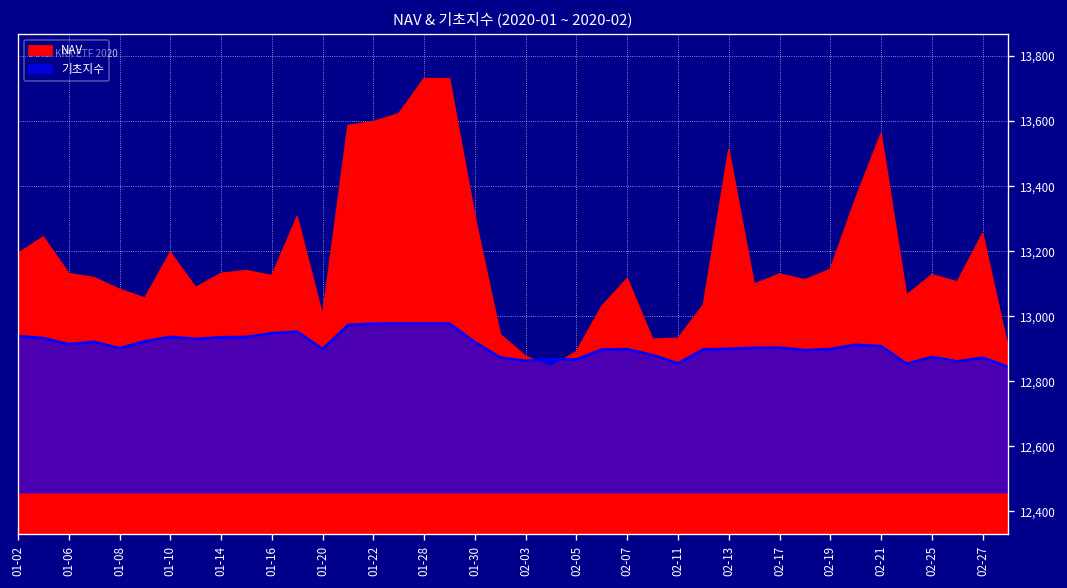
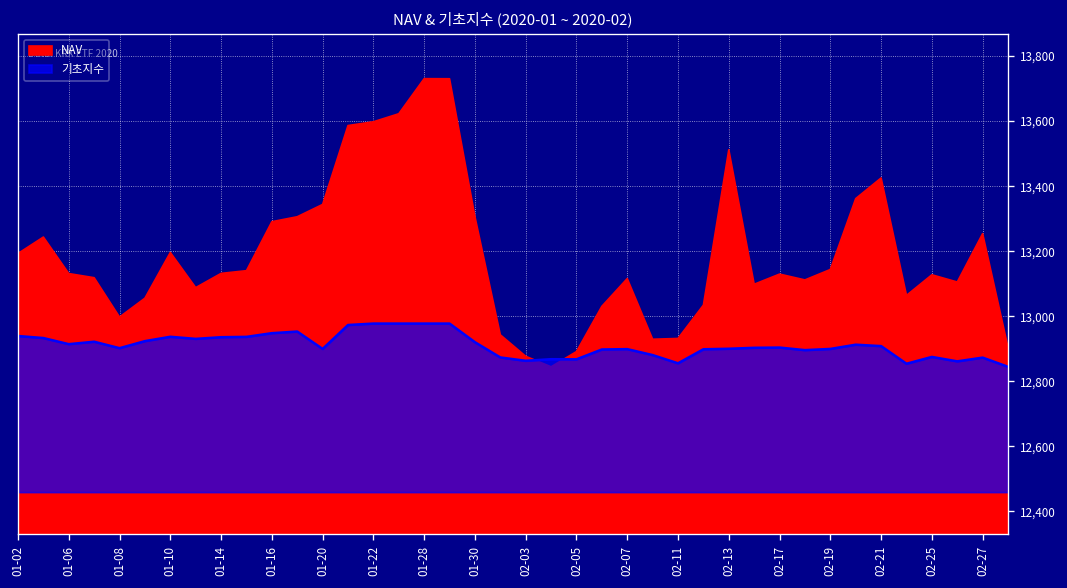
  {
    "NAV": {
      "01-02": "13,190",
      "01-06": "13,130",
-     "01-08": "13,080",
+     "01-08": "13,000",
      "01-10": "13,200",
      "01-14": "13,130",
-     "01-16": "13,120",
-     "01-20": "13,000",
+     "01-16": "13,290",
+     "01-20": "13,340",
      "01-22": "13,600",
      "01-28": "13,730",
      "01-30": "13,310",
      "02-03": "12,880",
      "02-05": "12,890",
      "02-07": "13,120",
      "02-11": "12,930",
      "02-13": "13,510",
      "02-17": "13,130",
      "02-19": "13,140",
-     "02-21": "13,560",
+     "02-21": "13,430",
      "02-25": "13,130",
      "02-27": "13,250"
    },
    "기초지수": {
      "01-02": "12,940",
      "01-06": "12,910",
      "01-08": "12,900",
      "01-10": "12,940",
      "01-14": "12,940",
      "01-16": "12,950",
      "01-20": "12,900",
      "01-22": "12,980",
      "01-28": "12,980",
      "01-30": "12,920",
      "02-03": "12,860",
      "02-05": "12,870",
      "02-07": "12,900",
      "02-11": "12,860",
      "02-13": "12,900",
      "02-17": "12,900",
      "02-19": "12,900",
      "02-21": "12,910",
      "02-25": "12,870",
      "02-27": "12,870"
    }
  }
